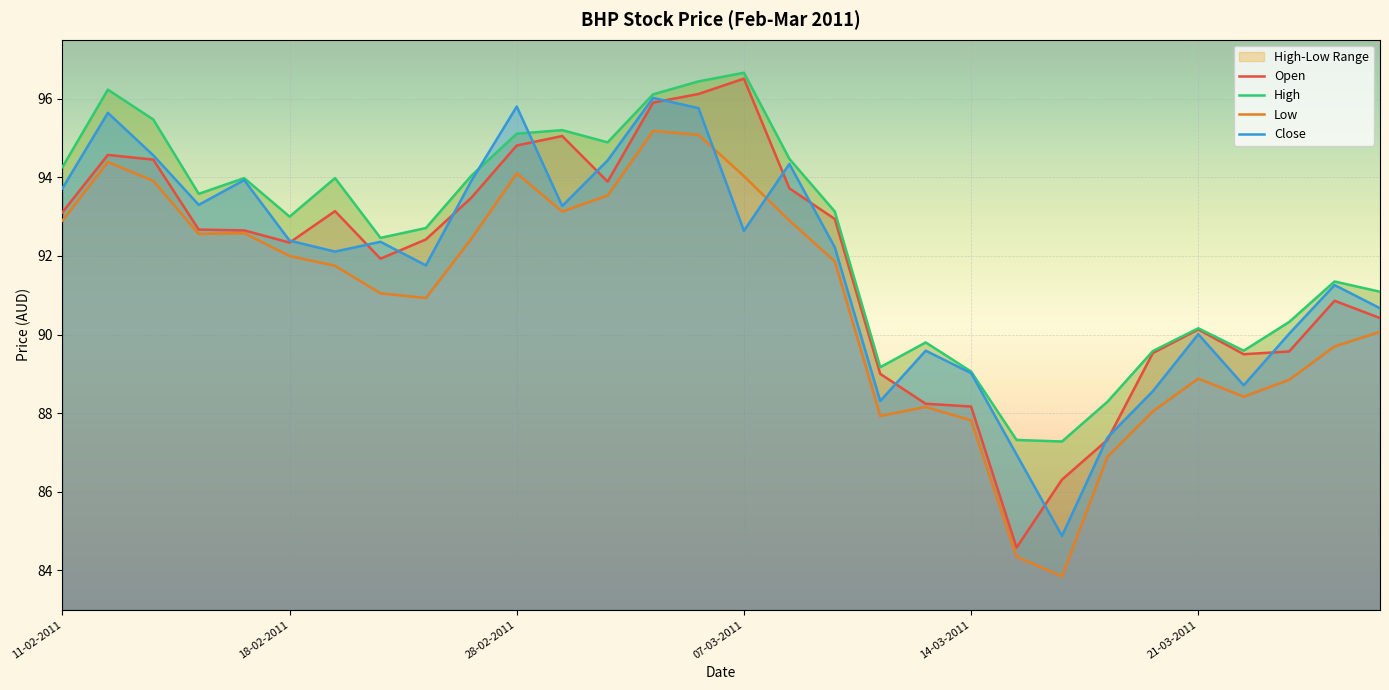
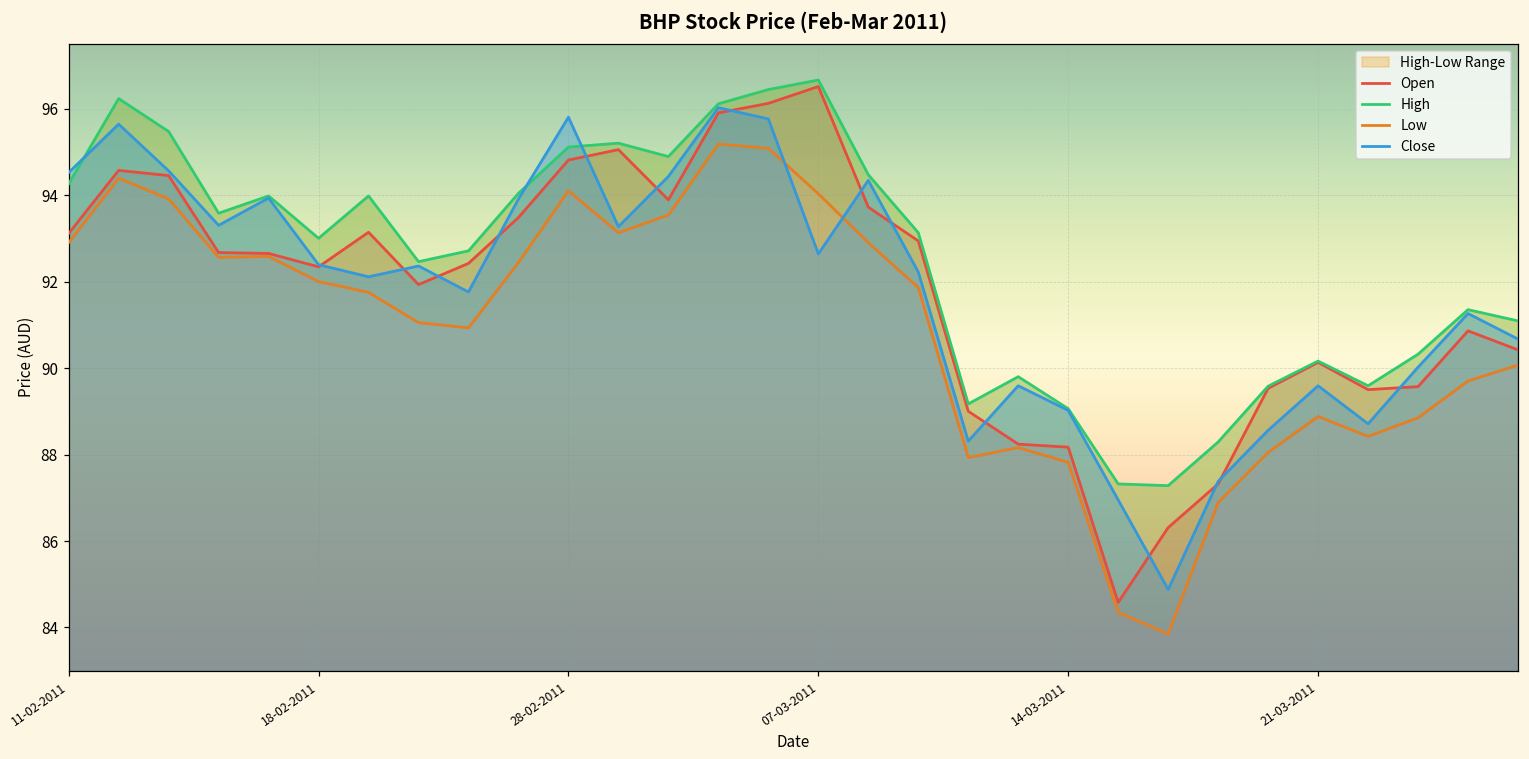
  {
    "Close": {
-     "11-02-2011": 93.7,
+     "11-02-2011": 94.5,
      "28-02-2011": 95.8,
      "07-03-2011": 92.6,
-     "21-03-2011": 90.0
+     "21-03-2011": 89.6
    }
  }
